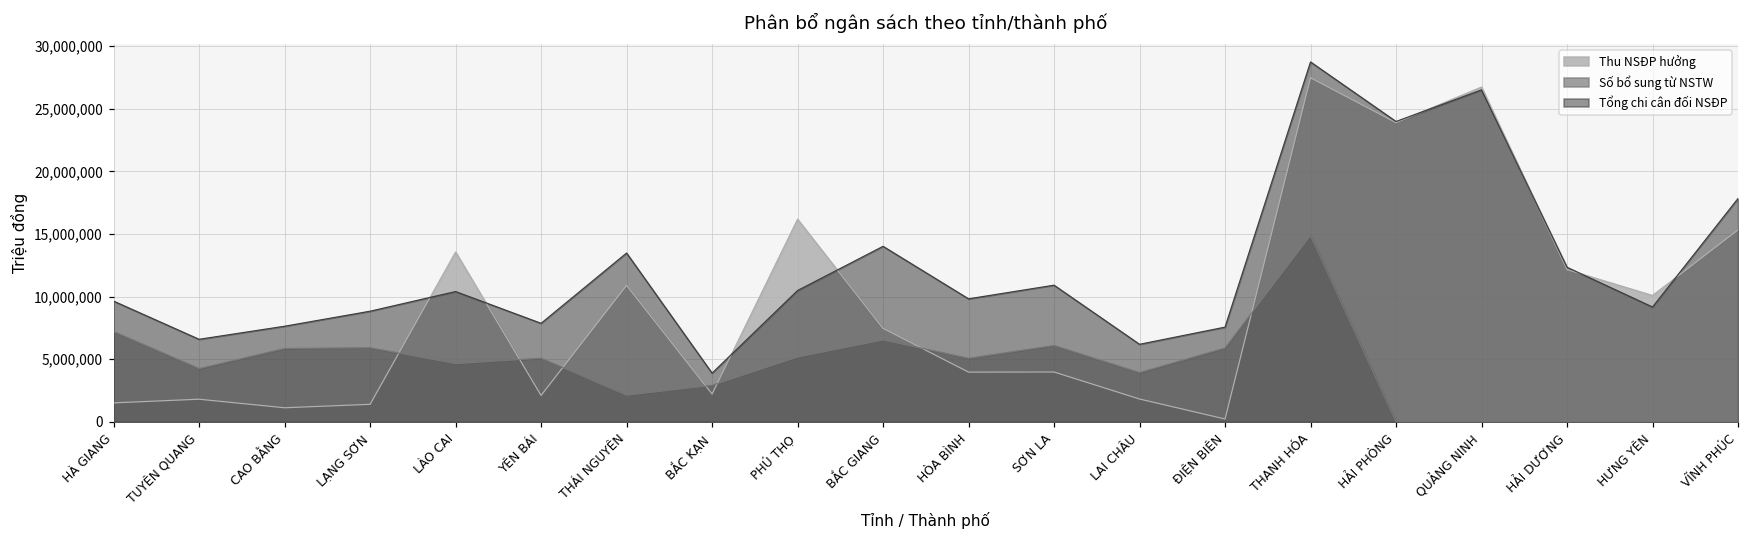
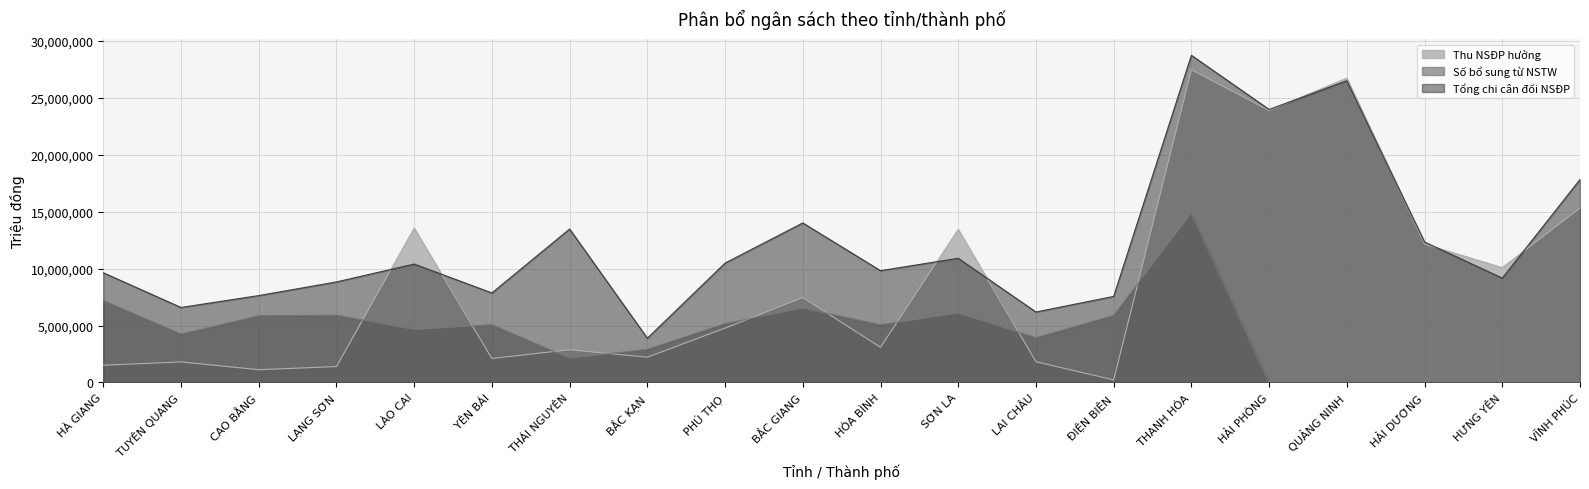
  {
    "Thu NSĐP hưởng": {
      "HÀ GIANG": "1,500,000",
      "TUYÊN QUANG": "1,800,000",
      "CAO BẰNG": "1,100,000",
      "LẠNG SƠN": "1,400,000",
      "LÀO CAI": "13,600,000",
      "YÊN BÁI": "2,100,000",
-     "THÁI NGUYÊN": "10,900,000",
+     "THÁI NGUYÊN": "2,900,000",
      "BẮC KẠN": "2,200,000",
-     "PHÚ THỌ": "16,200,000",
+     "PHÚ THỌ": "4,800,000",
      "BẮC GIANG": "7,500,000",
-     "HÒA BÌNH": "4,000,000",
-     "SƠN LA": "4,000,000",
+     "HÒA BÌNH": "3,100,000",
+     "SƠN LA": "13,400,000",
      "LAI CHÂU": "1,800,000",
      "ĐIỆN BIÊN": "200,000",
      "THANH HÓA": "27,500,000",
      "QUẢNG NINH": "26,700,000",
      "HƯNG YÊN": "10,100,000",
      "VĨNH PHÚC": "15,300,000"
    }
  }
